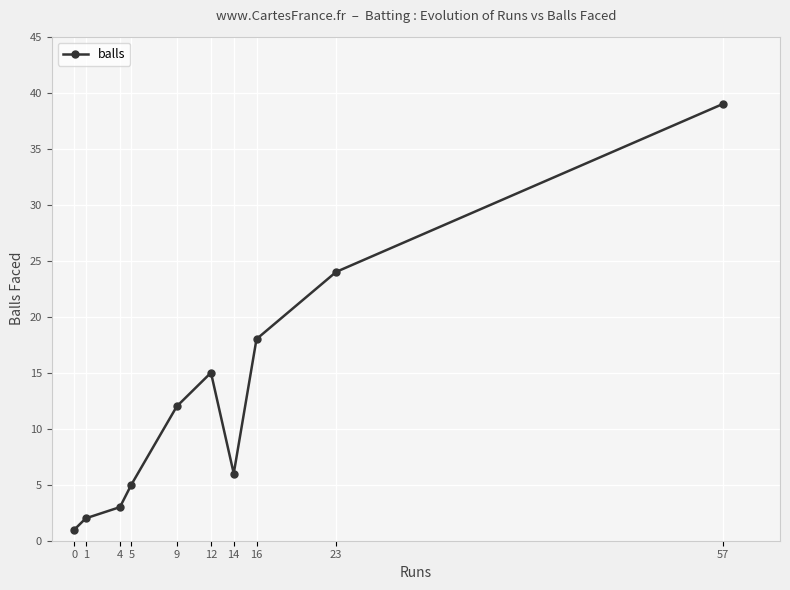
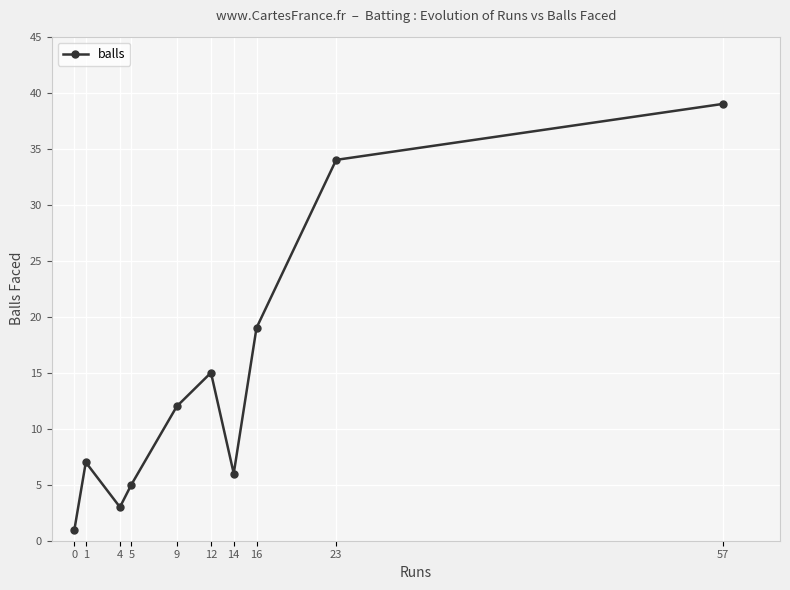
  {
    "0": 1,
-   "1": 2,
+   "1": 7,
    "4": 3,
    "5": 5,
    "9": 12,
    "12": 15,
    "14": 6,
-   "16": 18,
-   "23": 24,
+   "16": 19,
+   "23": 34,
    "57": 39
  }
